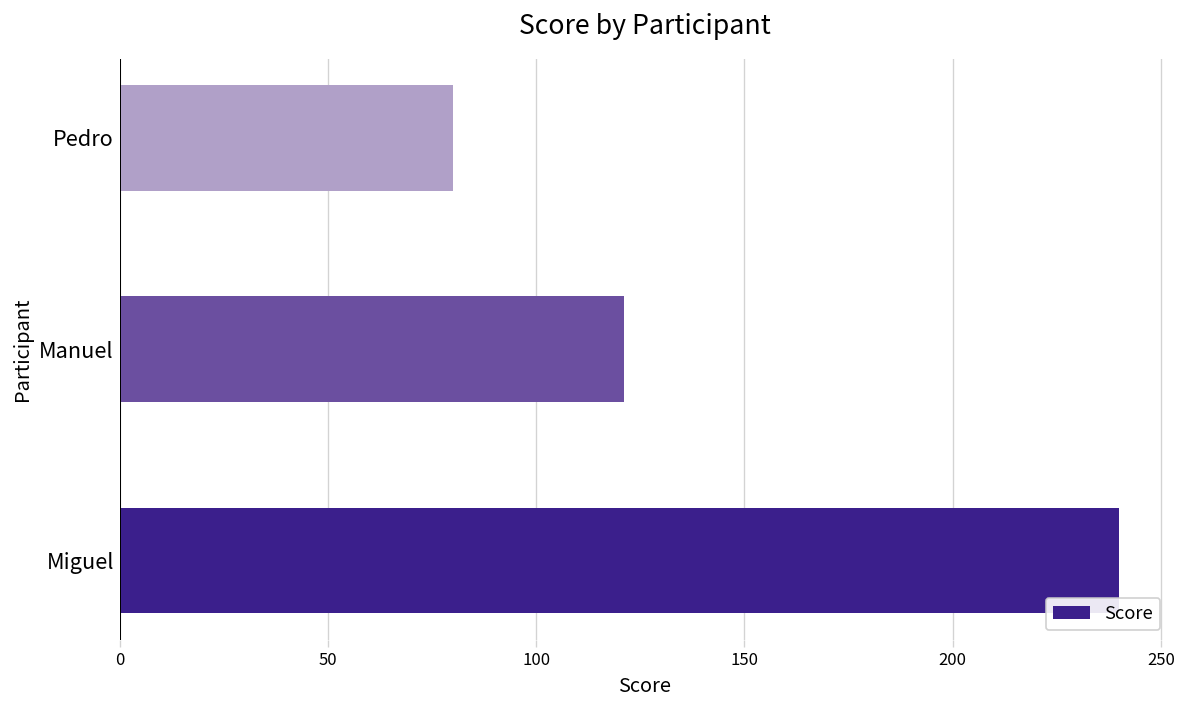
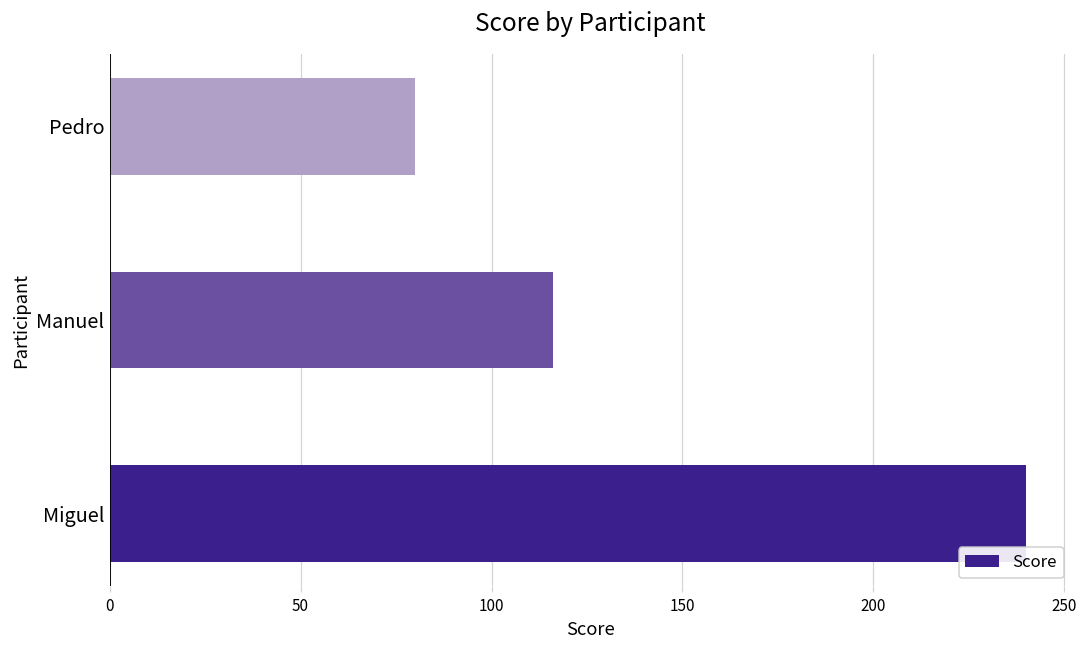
  {
    "Pedro": 80,
-   "Manuel": 121,
+   "Manuel": 116,
    "Miguel": 240
  }
